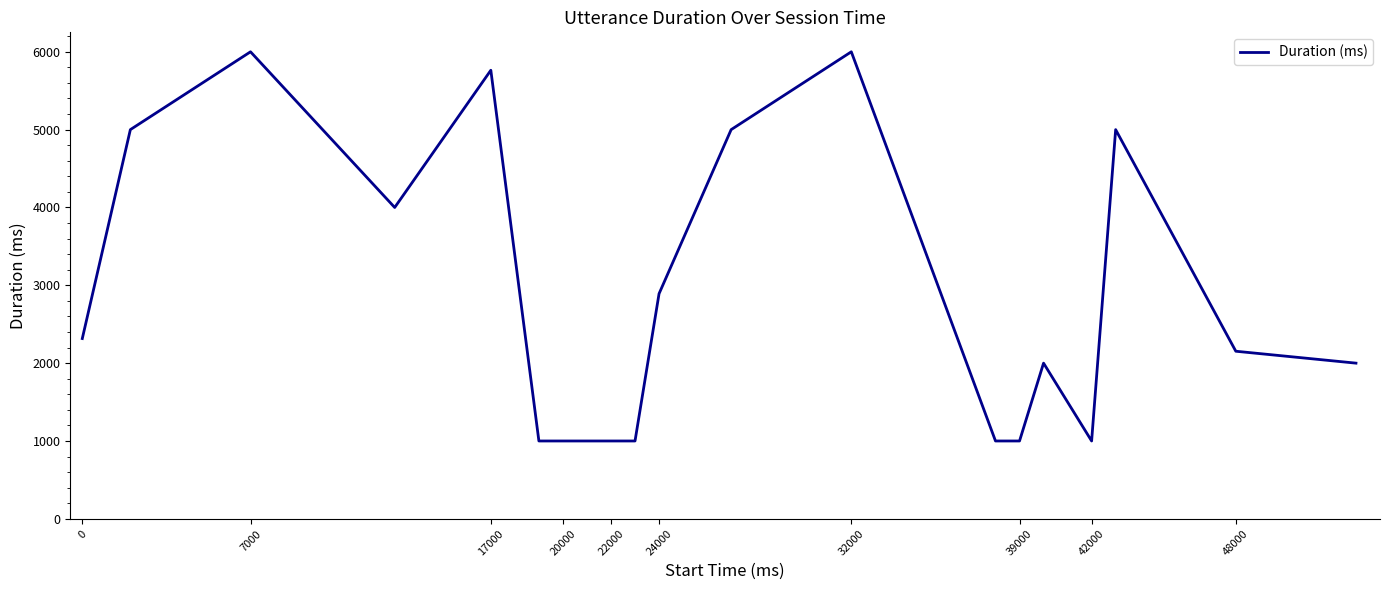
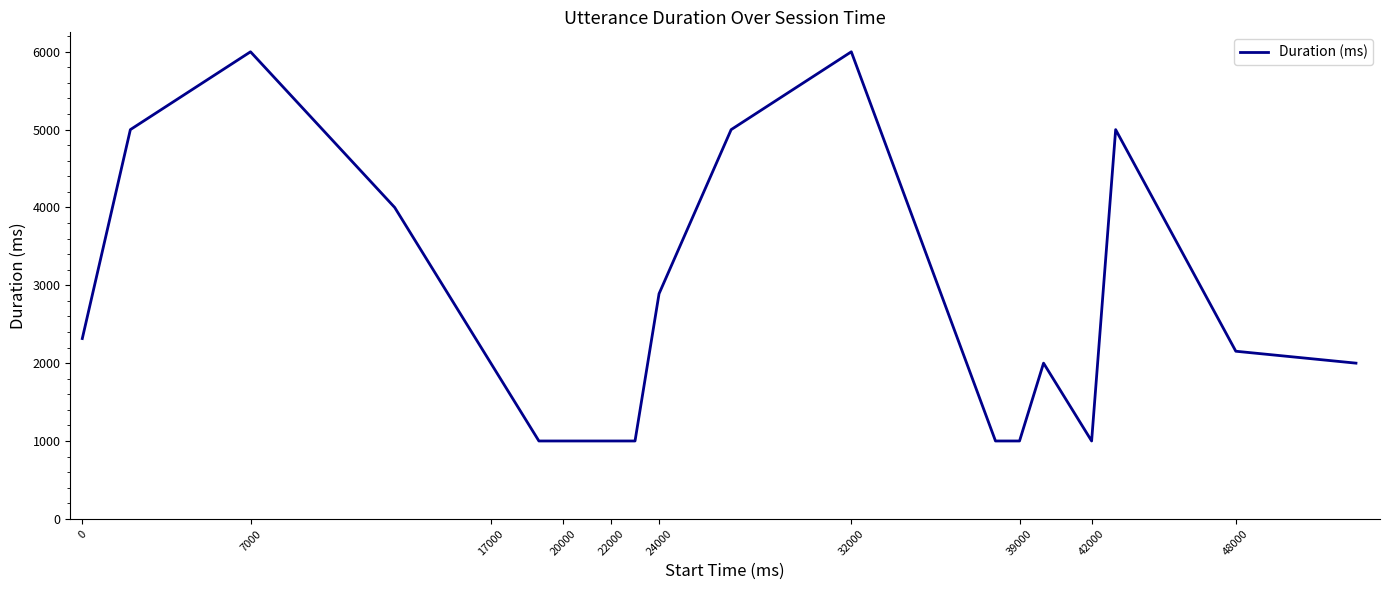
  {
    "0": 2300,
    "7000": 6000,
-   "17000": 5800,
+   "17000": 2000,
    "20000": 1000,
    "22000": 1000,
    "24000": 2900,
    "32000": 6000,
    "39000": 1000,
    "42000": 1000,
    "48000": 2200
  }
